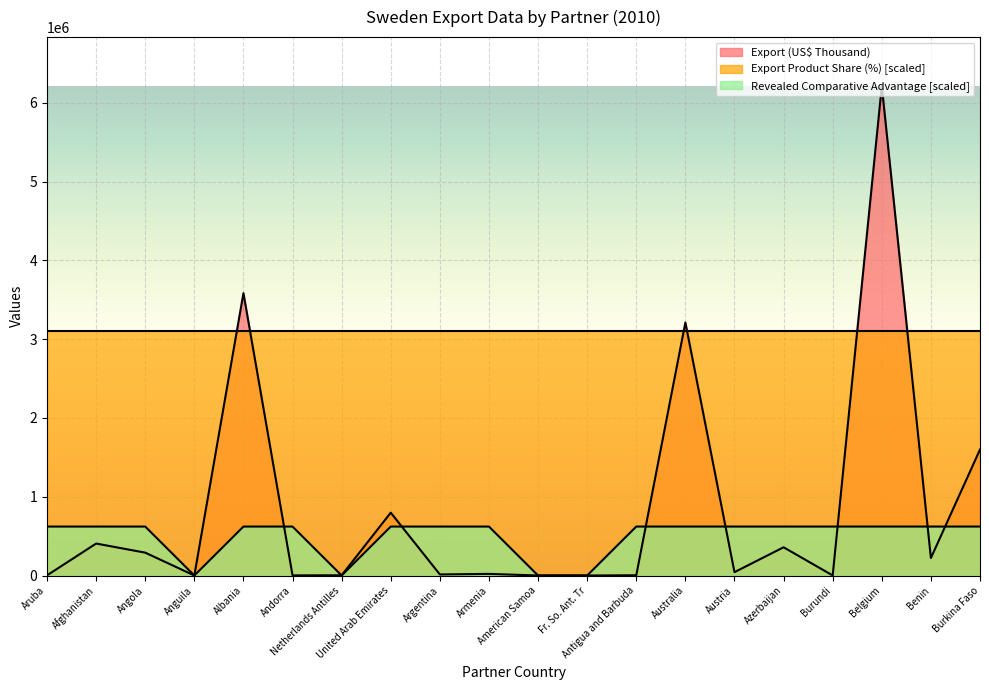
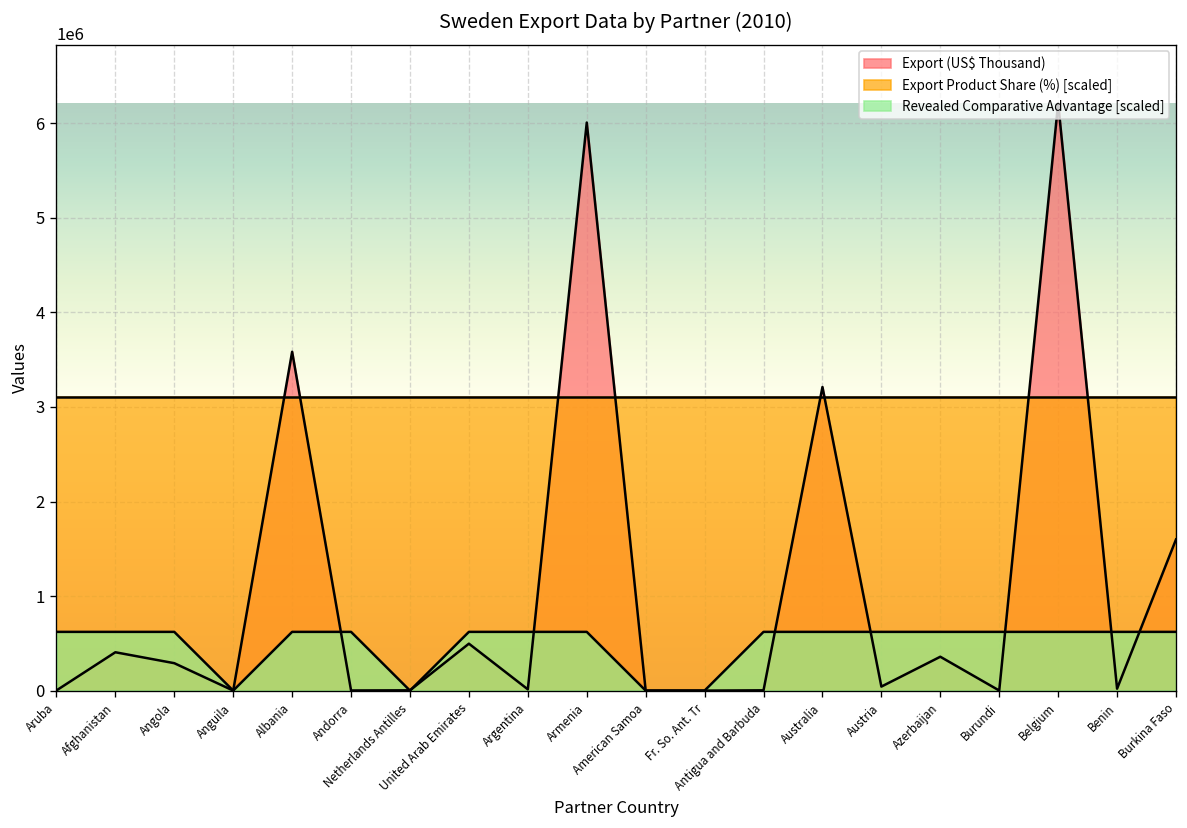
  {
    "Export (US$ Thousand)": {
      "Aruba": 0,
      "Afghanistan": 400000,
      "Angola": 300000,
      "Albania": 3600000,
      "Andorra": 0,
-     "United Arab Emirates": 800000,
+     "United Arab Emirates": 500000,
      "Argentina": 0,
-     "Armenia": 0,
+     "Armenia": 6000000,
      "Antigua and Barbuda": 0,
      "Australia": 3200000,
      "Austria": 0,
      "Azerbaijan": 400000,
      "Burundi": 0,
-     "Benin": 200000,
+     "Benin": 0,
      "Burkina Faso": 1600000
    },
    "Export Product Share (%) [scaled]": {
      "Aruba": 3100000,
      "Afghanistan": 3100000,
      "Angola": 3100000,
      "Anguila": 3100000,
      "Albania": 3100000,
      "Andorra": 3100000,
      "Netherlands Antilles": 3100000,
      "United Arab Emirates": 3100000,
      "Argentina": 3100000,
      "Armenia": 3100000,
      "American Samoa": 3100000,
      "Fr. So. Ant. Tr": 3100000,
      "Antigua and Barbuda": 3100000,
      "Australia": 3100000,
      "Austria": 3100000,
      "Azerbaijan": 3100000,
      "Burundi": 3100000,
      "Belgium": 3100000,
      "Benin": 3100000,
      "Burkina Faso": 3100000
    },
    "Revealed Comparative Advantage [scaled]": {
      "Aruba": 600000,
      "Afghanistan": 600000,
      "Angola": 600000,
      "Albania": 600000,
      "Andorra": 600000,
      "United Arab Emirates": 600000,
      "Argentina": 600000,
      "Armenia": 600000,
      "Antigua and Barbuda": 600000,
      "Australia": 600000,
      "Austria": 600000,
      "Azerbaijan": 600000,
      "Burundi": 600000,
      "Belgium": 600000,
      "Benin": 600000,
      "Burkina Faso": 600000
    }
  }
